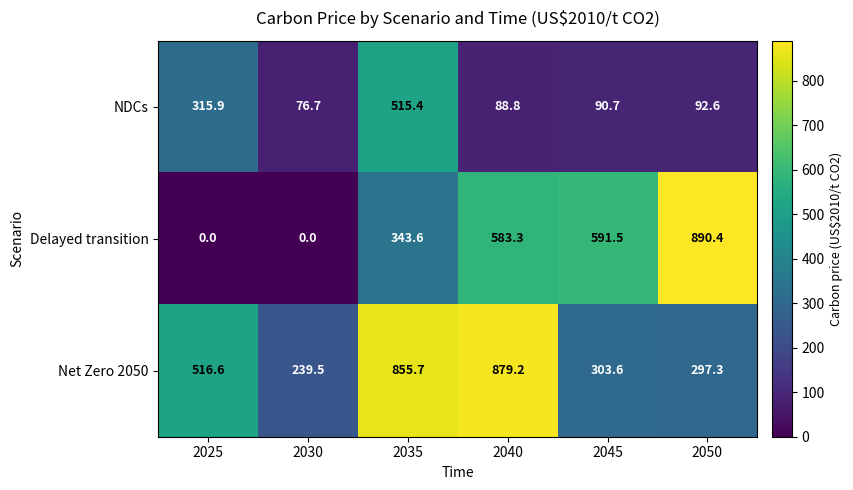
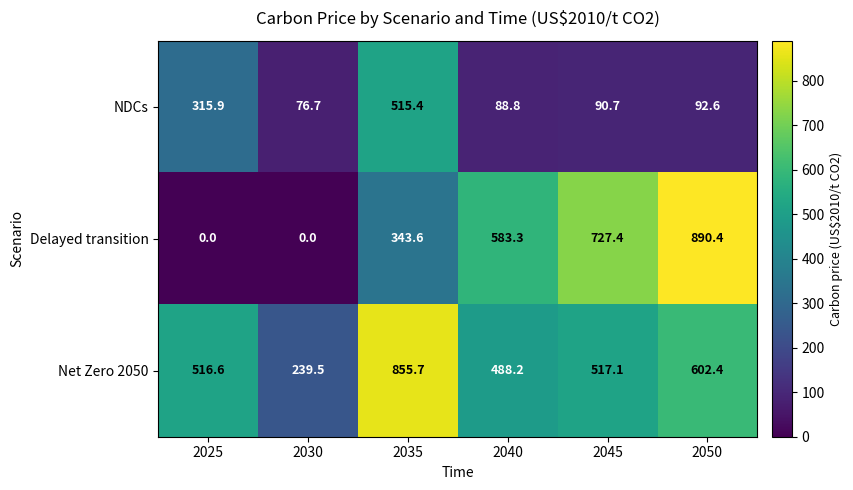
  {
    "NDCs": {
      "2025": 315.9,
      "2030": 76.7,
      "2035": 515.4,
      "2040": 88.8,
      "2045": 90.7,
      "2050": 92.6
    },
    "Delayed transition": {
      "2025": 0.0,
      "2030": 0.0,
      "2035": 343.6,
      "2040": 583.3,
-     "2045": 591.5,
+     "2045": 727.4,
      "2050": 890.4
    },
    "Net Zero 2050": {
      "2025": 516.6,
      "2030": 239.5,
      "2035": 855.7,
-     "2040": 879.2,
-     "2045": 303.6,
-     "2050": 297.3
+     "2040": 488.2,
+     "2045": 517.1,
+     "2050": 602.4
    }
  }
